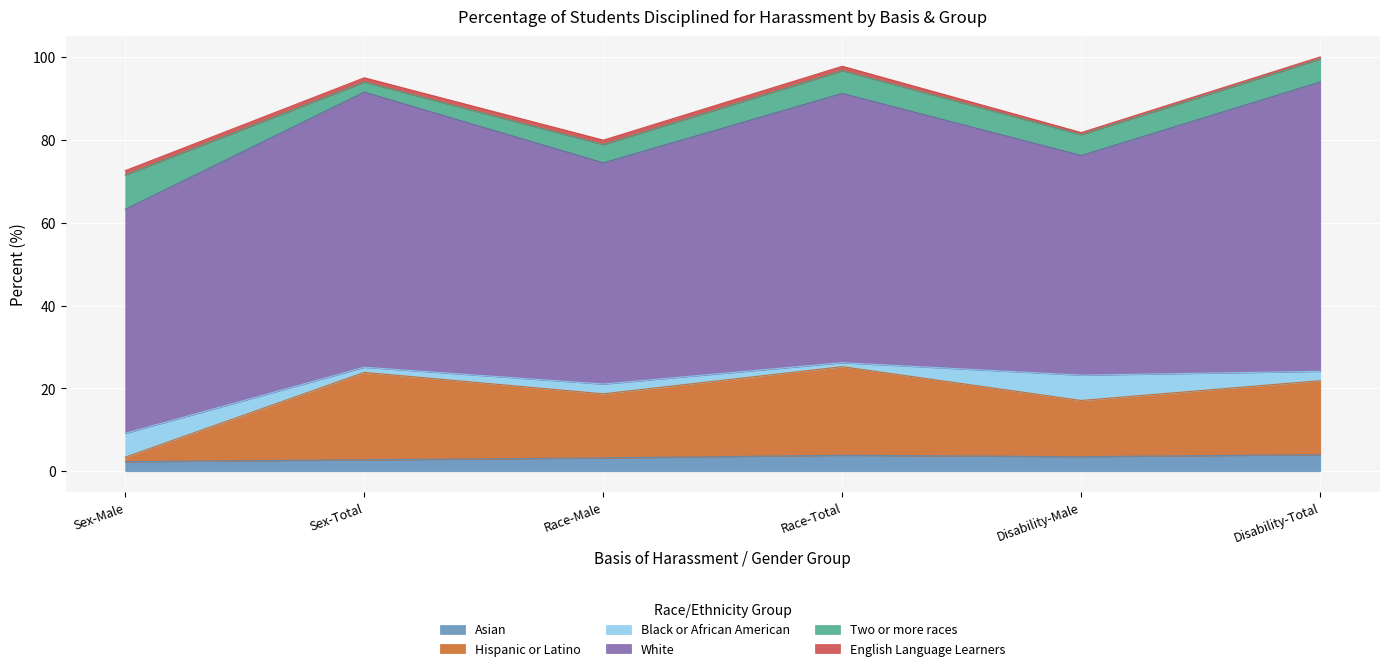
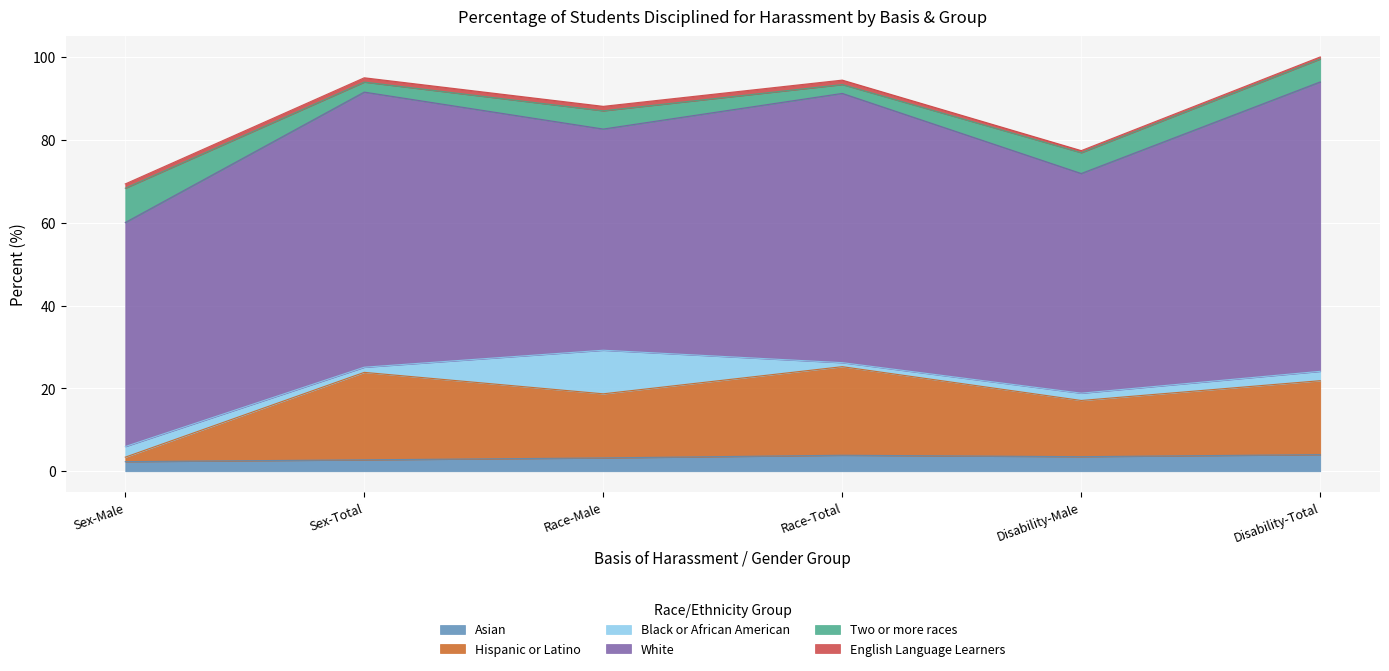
  {
    "Black or African American": {
-     "Sex-Male": 6,
+     "Sex-Male": 3,
      "Sex-Total": 1,
-     "Race-Male": 2,
+     "Race-Male": 11,
      "Race-Total": 1,
-     "Disability-Male": 6,
+     "Disability-Male": 2,
      "Disability-Total": 2
    },
    "Two or more races": {
      "Sex-Male": 8,
      "Sex-Total": 2,
      "Race-Male": 4,
-     "Race-Total": 5
+     "Race-Total": 2
    }
  }
